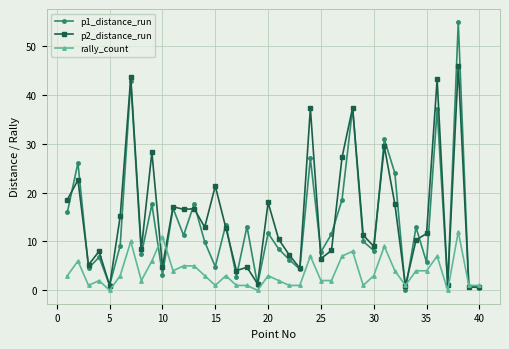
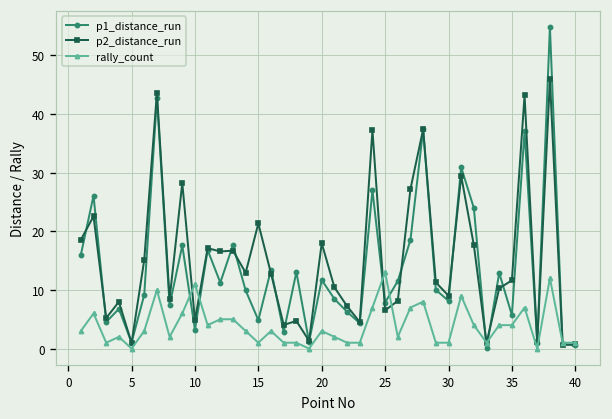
  {
    "p1_distance_run": {
      "10": 3,
      "15": 5,
      "20": 12,
      "25": 8,
      "30": 8,
      "35": 6
    },
    "p2_distance_run": {
      "10": 5,
      "15": 21,
      "20": 18,
      "25": 7,
      "30": 9,
      "35": 12
    },
    "rally_count": {
      "5": 0,
      "10": 11,
      "15": 1,
      "20": 3,
-     "25": 2,
-     "30": 3,
+     "25": 13,
+     "30": 1,
      "35": 4
    }
  }
